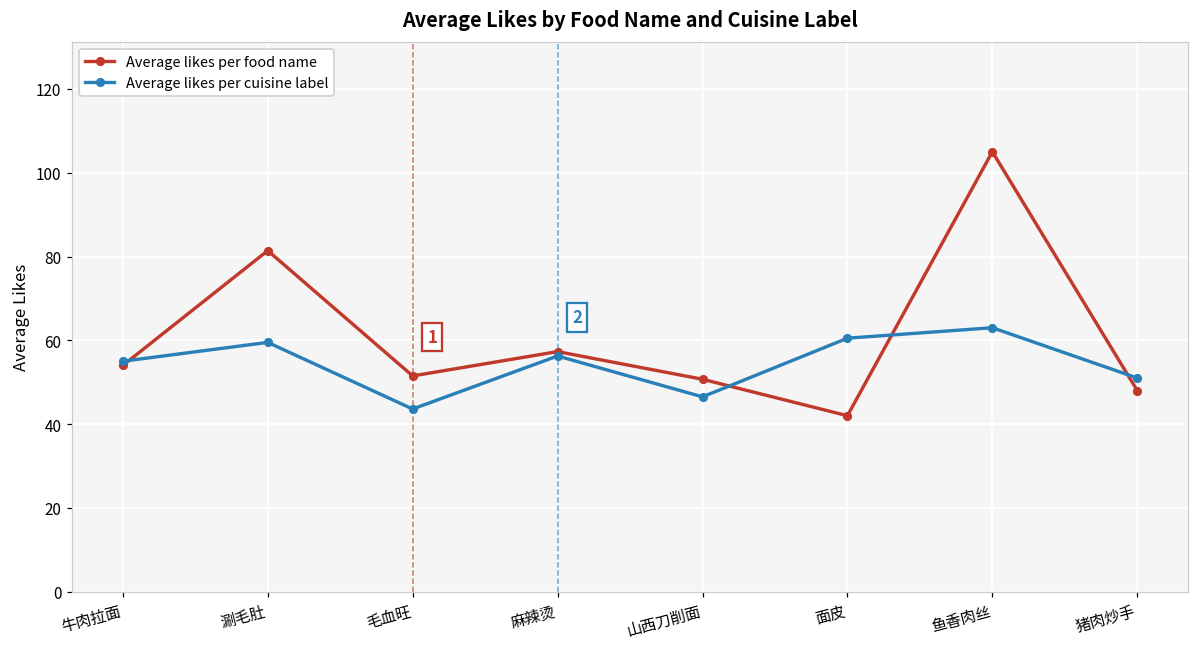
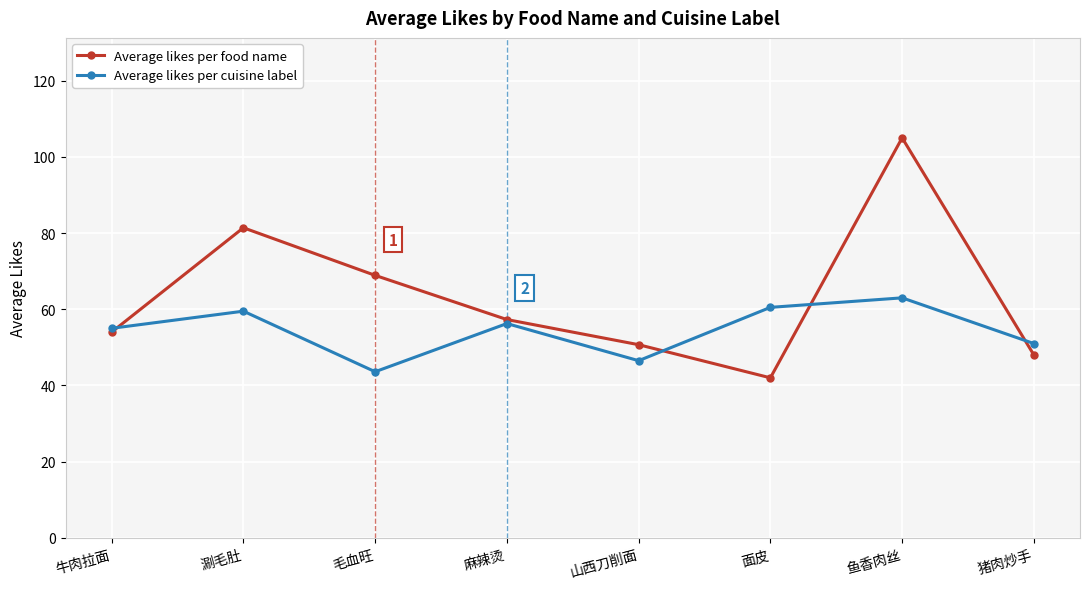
  {
    "Average likes per food name": {
      "牛肉拉面": 54,
      "涮毛肚": 81,
-     "毛血旺": 52,
+     "毛血旺": 69,
      "麻辣烫": 57,
      "山西刀削面": 51,
      "面皮": 42,
      "鱼香肉丝": 105,
      "猪肉炒手": 48
    },
    "Average likes per cuisine label": {
      "牛肉拉面": 55,
      "涮毛肚": 60,
      "毛血旺": 44,
      "麻辣烫": 56,
      "山西刀削面": 47,
      "面皮": 61,
      "鱼香肉丝": 63,
      "猪肉炒手": 51
    }
  }
